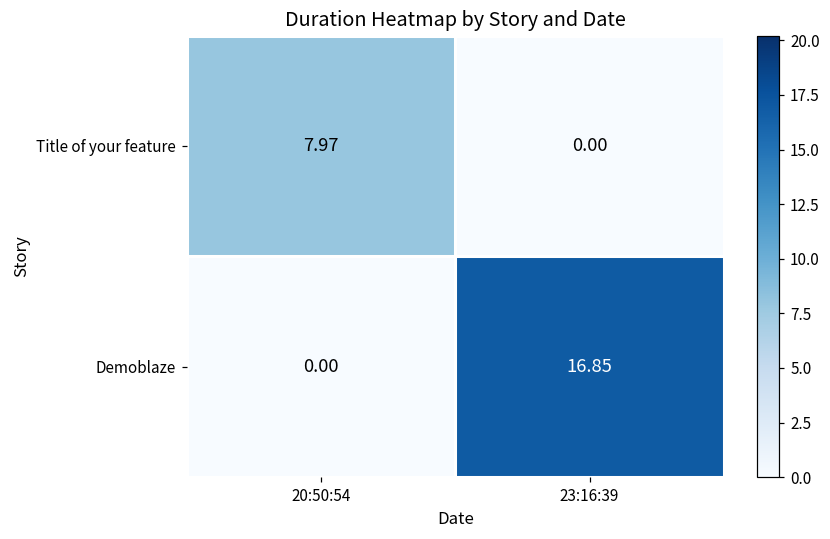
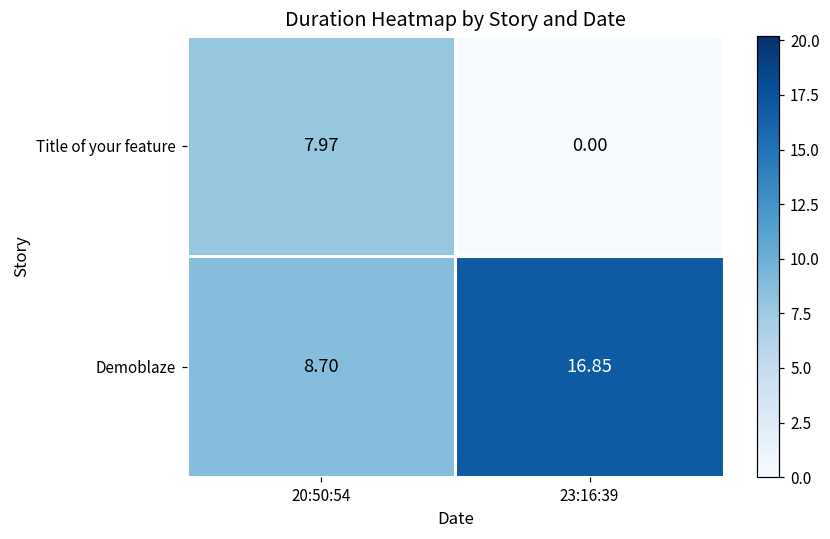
  {
    "Title of your feature": {
      "20:50:54": 7.97,
      "23:16:39": 0.00
    },
    "Demoblaze": {
-     "20:50:54": 0.00,
+     "20:50:54": 8.70,
      "23:16:39": 16.85
    }
  }
